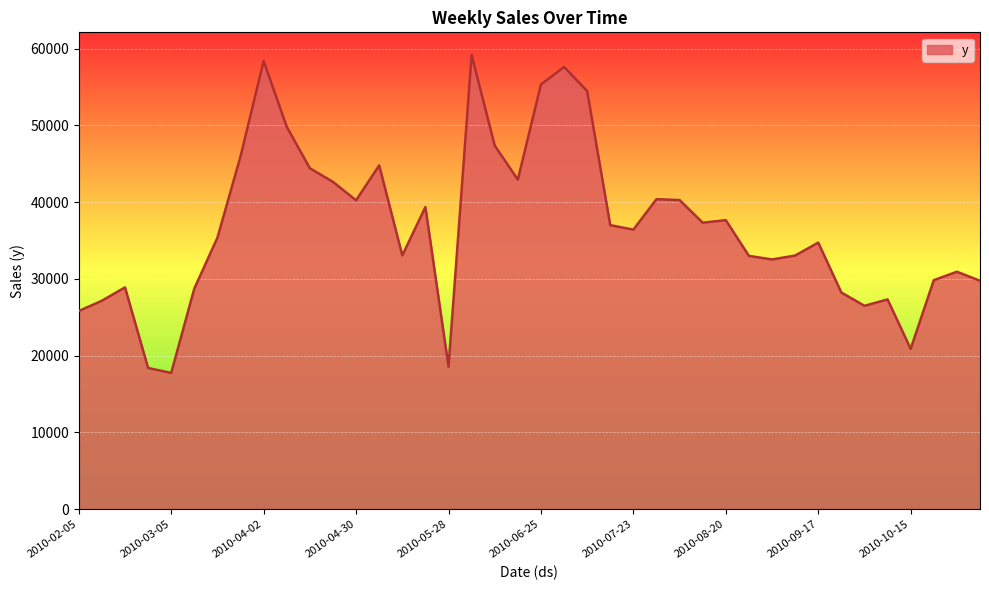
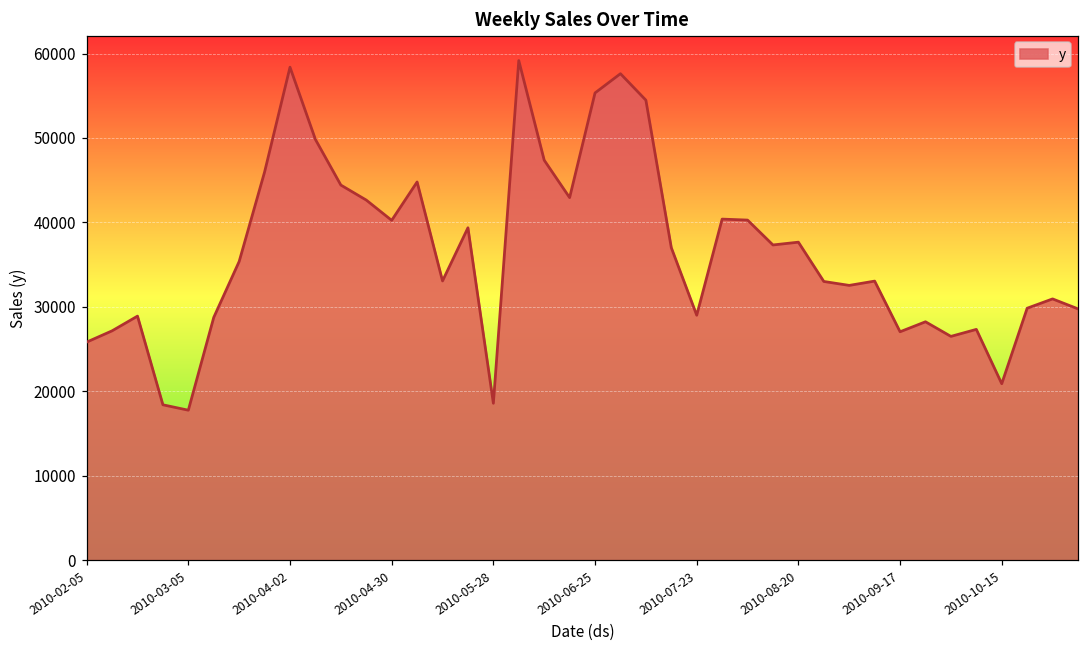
  {
    "2010-02-05": 26000,
    "2010-03-05": 18000,
    "2010-04-02": 58000,
    "2010-04-30": 40000,
    "2010-05-28": 19000,
    "2010-06-25": 55000,
-   "2010-07-23": 36000,
+   "2010-07-23": 29000,
    "2010-08-20": 38000,
-   "2010-09-17": 35000,
+   "2010-09-17": 27000,
    "2010-10-15": 21000
  }
